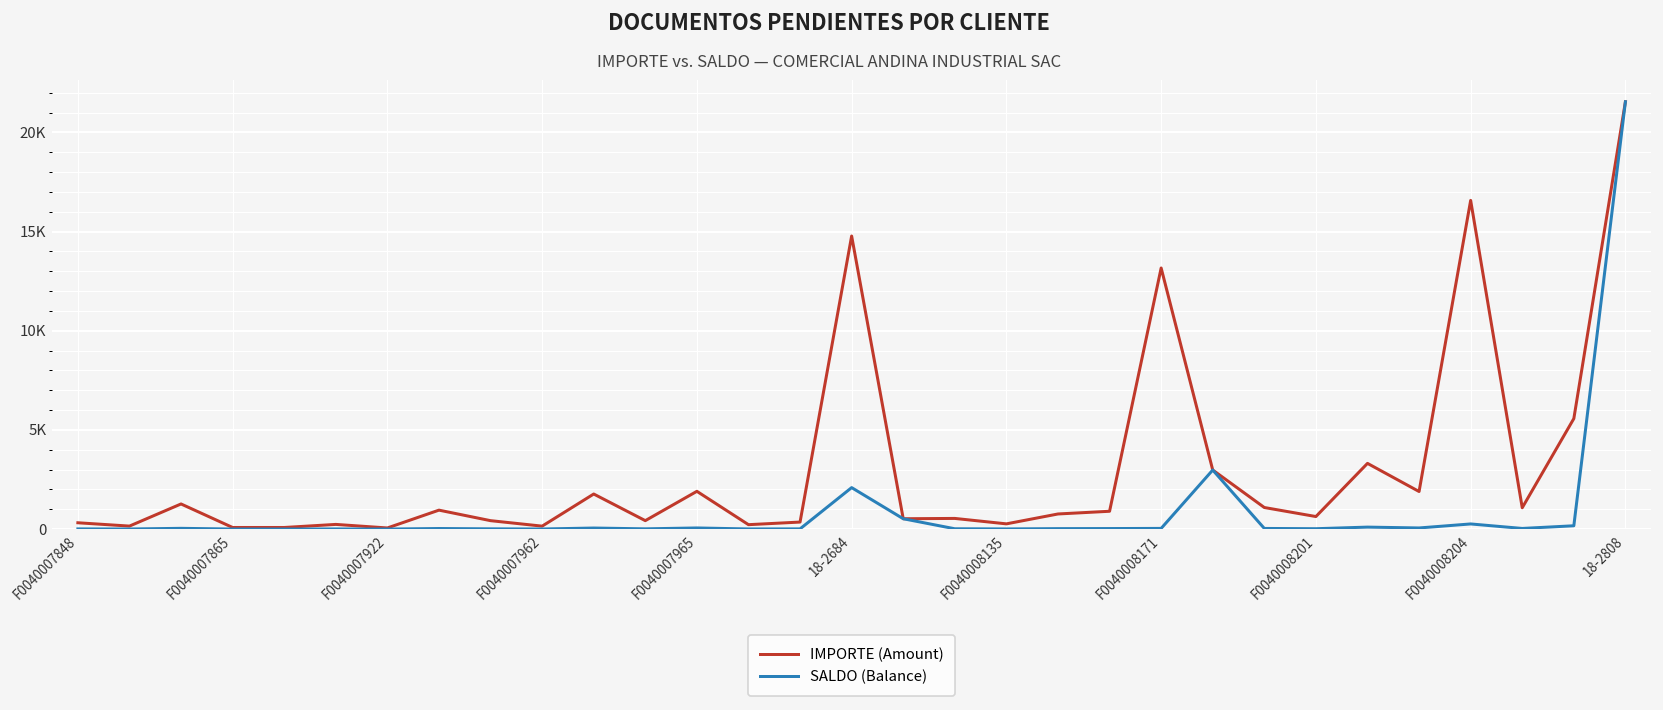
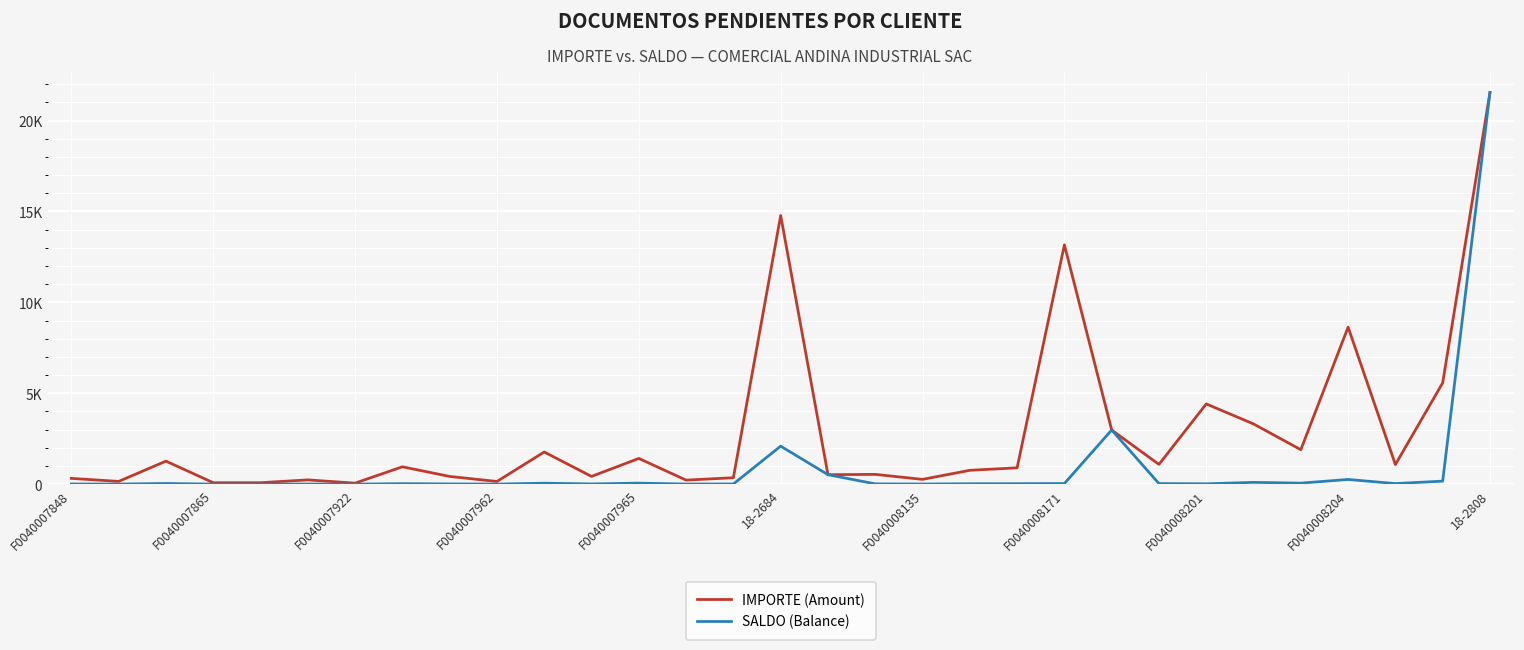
  {
    "IMPORTE (Amount)": {
      "F0040007848": 300,
-     "F0040007965": 1900,
+     "F0040007965": 1400,
      "18-2684": 14800,
      "F0040008135": 300,
      "F0040008171": 13200,
-     "F0040008201": 600,
-     "F0040008204": 16600
+     "F0040008201": 4400,
+     "F0040008204": 8600
    },
    "SALDO (Balance)": {
      "F0040007848": 0,
      "F0040007965": 100,
      "18-2684": 2100,
      "F0040008135": 0,
      "F0040008171": 0,
      "F0040008201": 0,
      "F0040008204": 300
    }
  }
